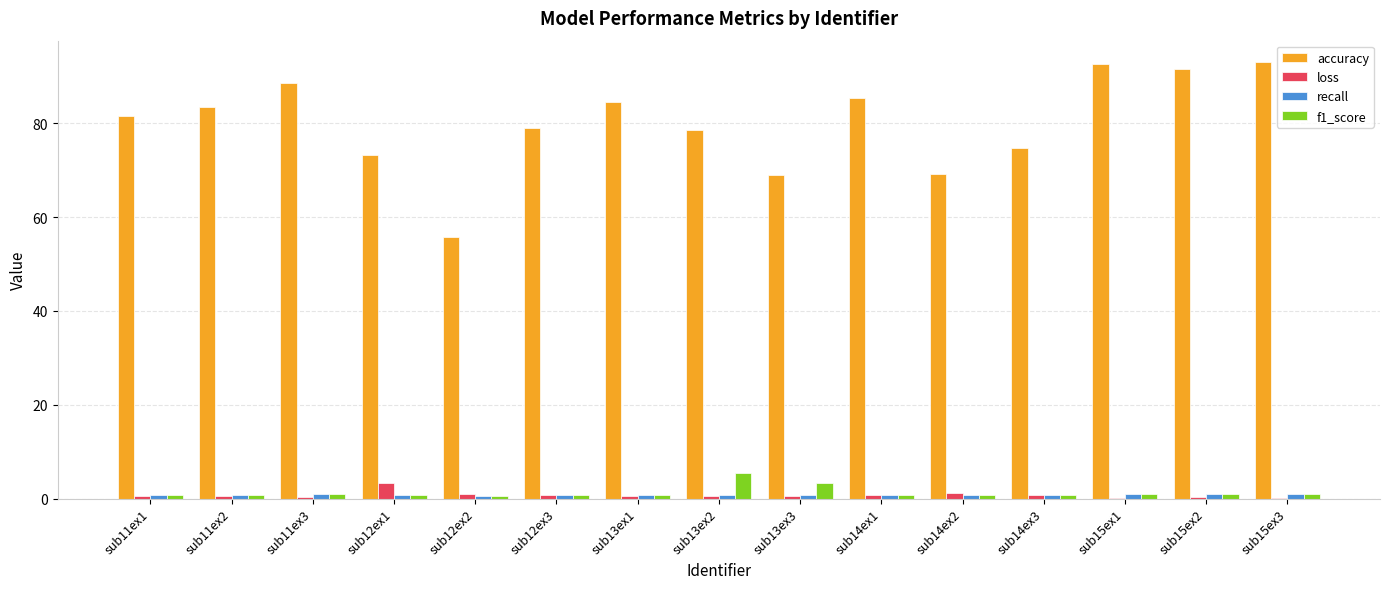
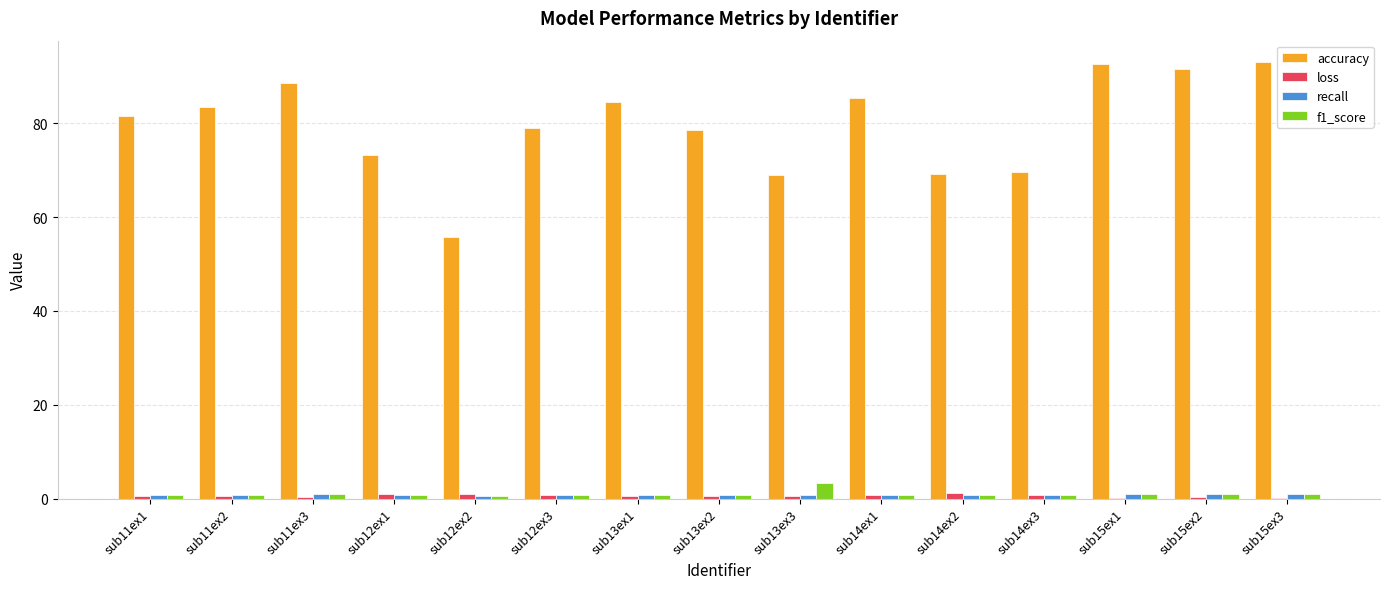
  {
    "accuracy": {
      "sub11ex1": 81,
      "sub11ex2": 83,
      "sub11ex3": 89,
      "sub12ex1": 73,
      "sub12ex2": 56,
      "sub12ex3": 79,
      "sub13ex1": 85,
      "sub13ex2": 79,
      "sub13ex3": 69,
      "sub14ex1": 85,
      "sub14ex2": 69,
-     "sub14ex3": 75,
+     "sub14ex3": 70,
      "sub15ex1": 93,
      "sub15ex2": 92,
      "sub15ex3": 93
    },
    "loss": {
-     "sub12ex1": 3,
+     "sub12ex1": 1,
      "sub12ex2": 1,
      "sub12ex3": 1,
      "sub13ex2": 1,
      "sub13ex3": 1,
      "sub14ex1": 1,
      "sub14ex2": 1,
      "sub14ex3": 1
    },
    "recall": {
      "sub11ex1": 1,
      "sub11ex2": 1,
      "sub11ex3": 1,
      "sub12ex1": 1,
      "sub12ex2": 1,
      "sub12ex3": 1,
      "sub13ex1": 1,
      "sub13ex2": 1,
      "sub13ex3": 1,
      "sub14ex1": 1,
      "sub14ex2": 1,
      "sub14ex3": 1,
      "sub15ex1": 1,
      "sub15ex2": 1,
      "sub15ex3": 1
    },
    "f1_score": {
      "sub11ex1": 1,
      "sub11ex2": 1,
      "sub11ex3": 1,
      "sub12ex1": 1,
      "sub12ex2": 1,
      "sub12ex3": 1,
      "sub13ex1": 1,
-     "sub13ex2": 5,
+     "sub13ex2": 1,
      "sub13ex3": 3,
      "sub14ex1": 1,
      "sub14ex2": 1,
      "sub14ex3": 1,
      "sub15ex1": 1,
      "sub15ex2": 1,
      "sub15ex3": 1
    }
  }
